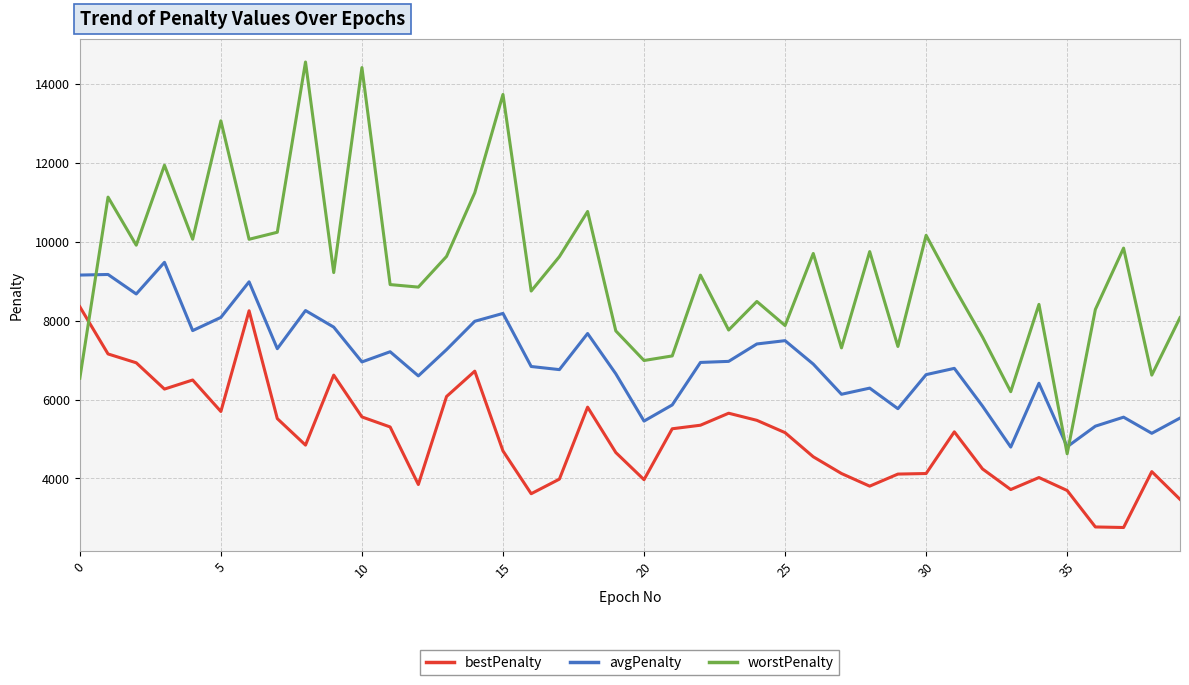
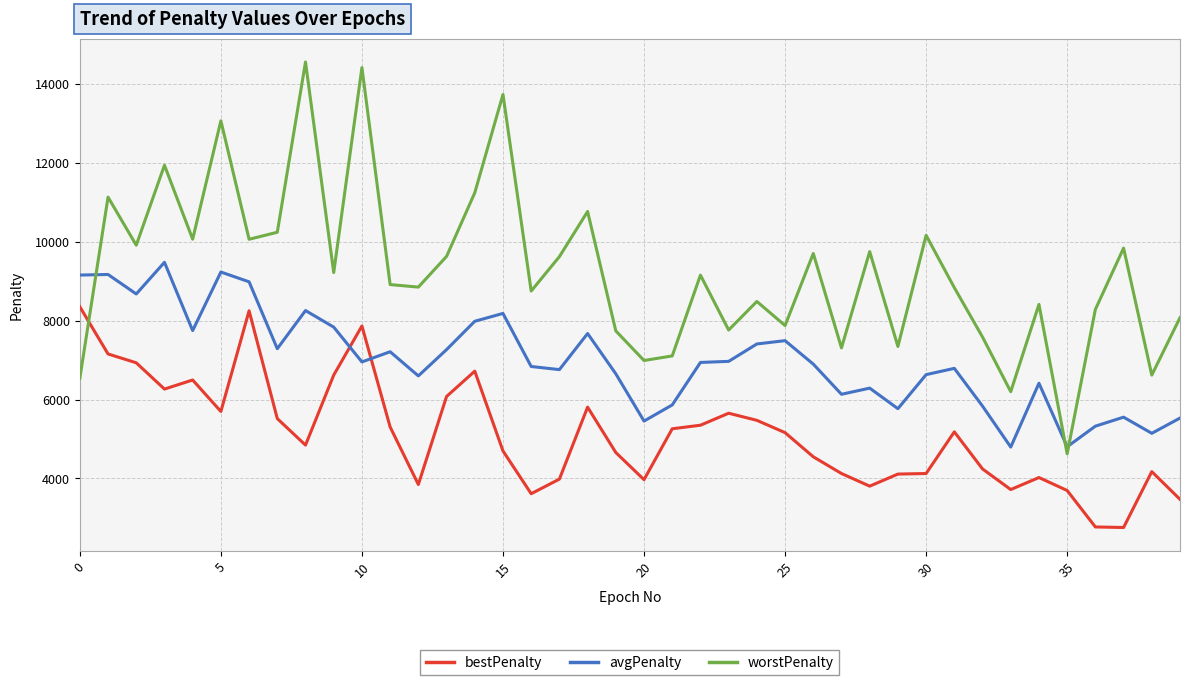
  {
    "bestPenalty": {
      "0": 8400,
      "5": 5700,
-     "10": 5600,
+     "10": 7900,
      "15": 4700,
      "20": 4000,
      "25": 5200,
      "30": 4100,
      "35": 3700
    },
    "avgPenalty": {
      "0": 9200,
-     "5": 8100,
+     "5": 9200,
      "10": 7000,
      "15": 8200,
      "20": 5500,
      "25": 7500,
      "30": 6600,
      "35": 4800
    },
    "worstPenalty": {
      "0": 6500,
      "5": 13100,
      "10": 14400,
      "15": 13700,
      "20": 7000,
      "25": 7900,
      "30": 10200,
      "35": 4600
    }
  }
